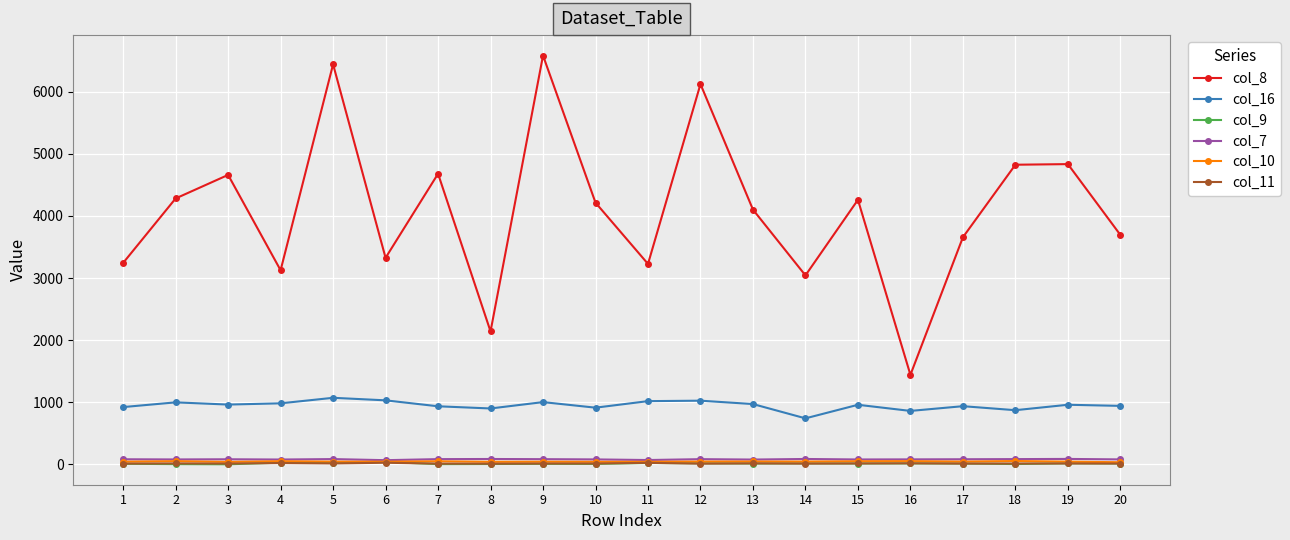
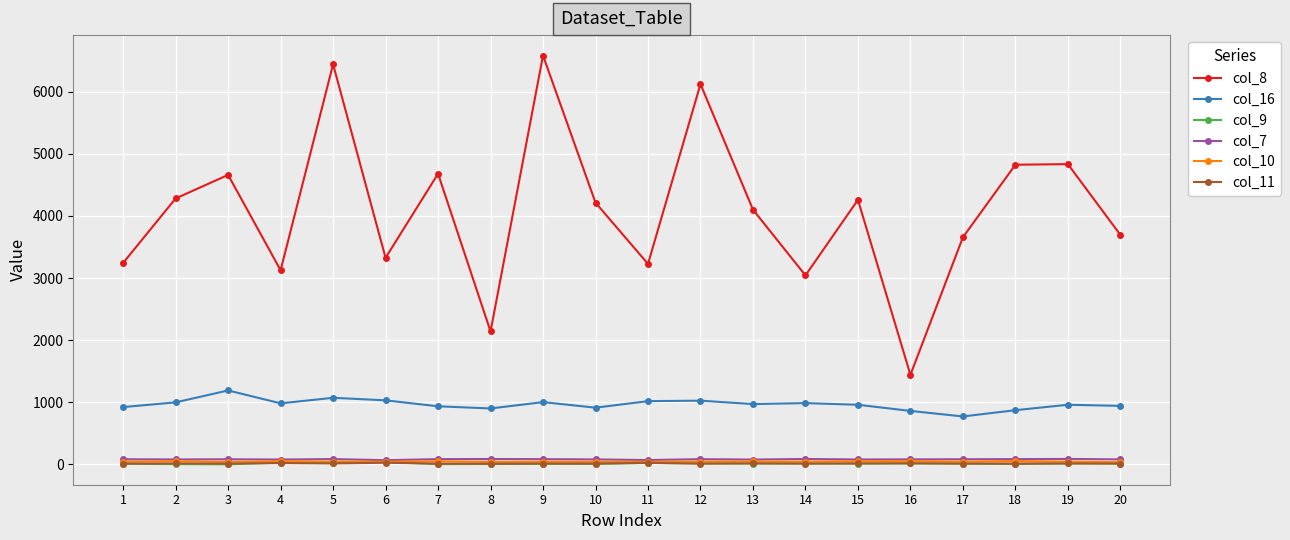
  {
    "col_8": {
      "1": 3200,
      "2": 4300,
      "3": 4700,
      "4": 3100,
      "5": 6400,
      "6": 3300,
      "7": 4700,
      "8": 2100,
      "9": 6600,
      "10": 4200,
      "11": 3200,
      "12": 6100,
      "13": 4100,
      "14": 3000,
      "15": 4300,
      "16": 1400,
      "17": 3700,
      "18": 4800,
      "19": 4800,
      "20": 3700
    },
    "col_16": {
      "1": 900,
      "2": 1000,
-     "3": 1000,
+     "3": 1200,
      "4": 1000,
      "5": 1100,
      "6": 1000,
      "7": 900,
      "8": 900,
      "9": 1000,
      "10": 900,
      "11": 1000,
      "12": 1000,
      "13": 1000,
-     "14": 700,
+     "14": 1000,
      "15": 1000,
      "16": 900,
-     "17": 900,
+     "17": 800,
      "18": 900,
      "19": 1000,
      "20": 900
    },
    "col_7": {
      "3": 100,
      "8": 100,
      "14": 100,
      "19": 100,
      "20": 100
    }
  }
